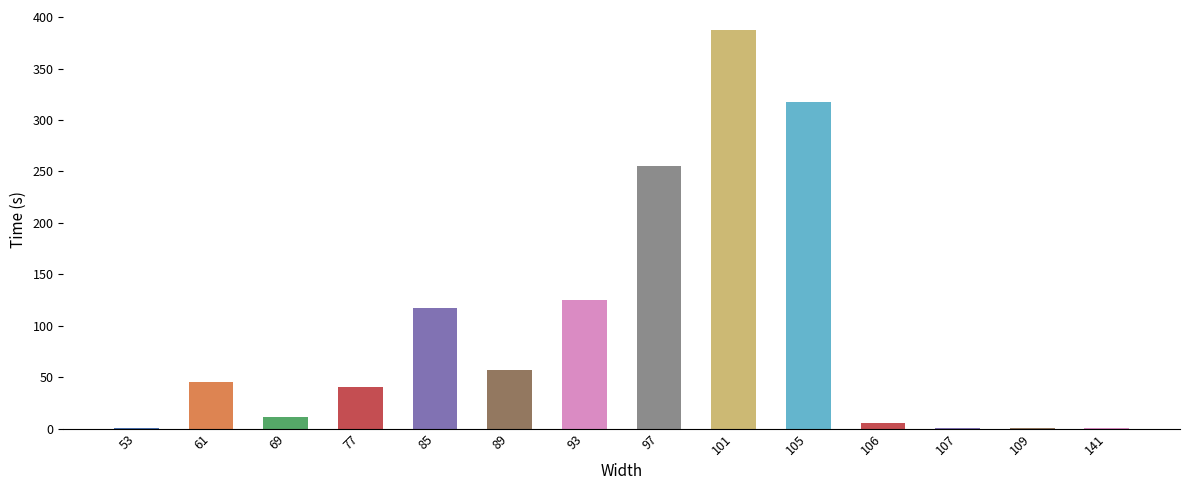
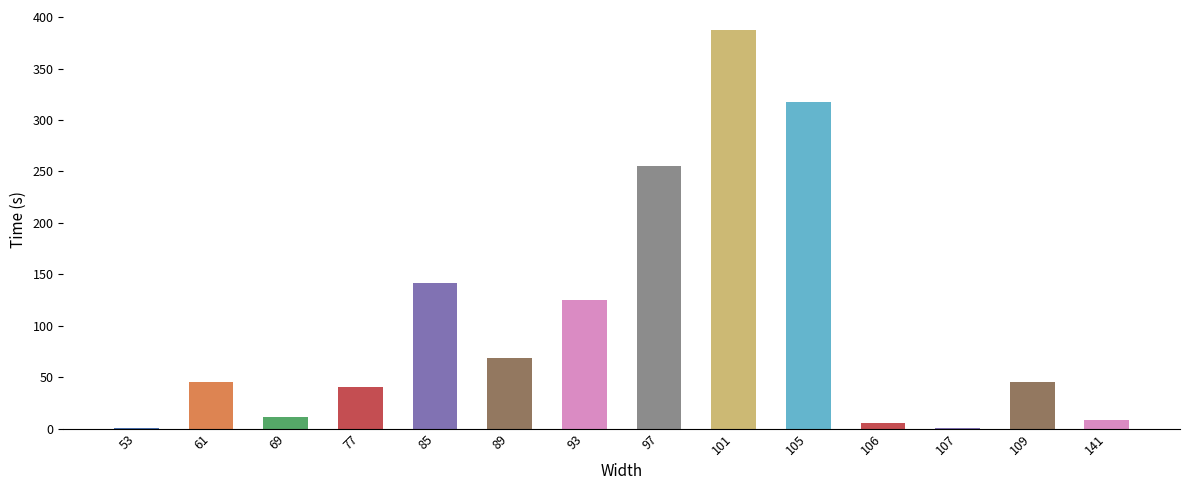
  {
    "61": 46,
    "69": 12,
    "77": 41,
-   "85": 117,
-   "89": 57,
+   "85": 141,
+   "89": 68,
    "93": 125,
    "97": 256,
    "101": 388,
    "105": 318,
    "106": 6,
-   "109": 0,
-   "141": 0
+   "109": 45,
+   "141": 8
  }
